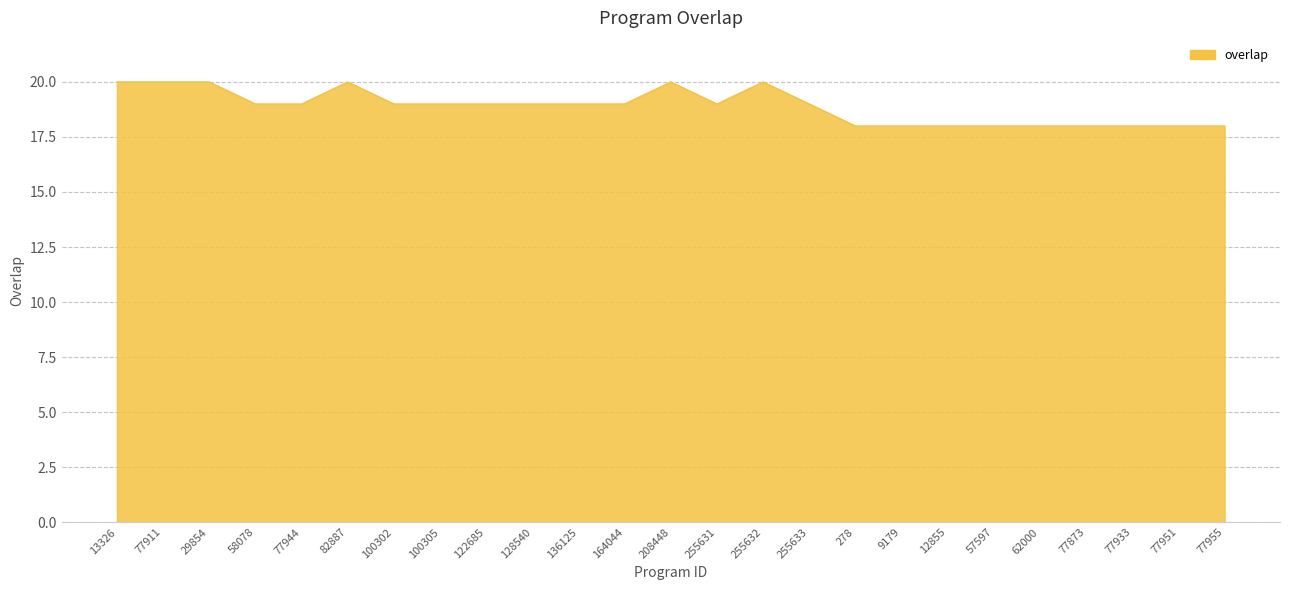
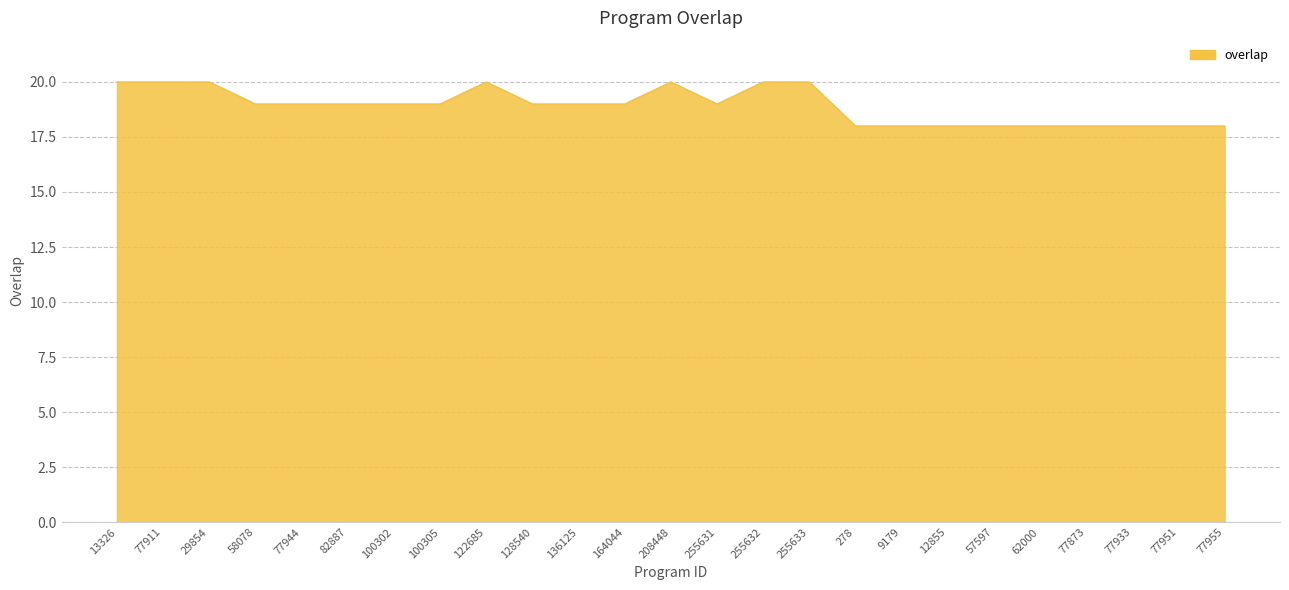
  {
    "13326": 20,
    "77911": 20,
    "29854": 20,
    "58078": 19,
    "77944": 19,
-   "82887": 20,
+   "82887": 19,
    "100302": 19,
    "100305": 19,
-   "122685": 19,
+   "122685": 20,
    "128540": 19,
    "136125": 19,
    "164044": 19,
    "208448": 20,
    "255631": 19,
    "255632": 20,
-   "255633": 19,
+   "255633": 20,
    "278": 18,
    "9179": 18,
    "12855": 18,
    "57597": 18,
    "62000": 18,
    "77873": 18,
    "77933": 18,
    "77951": 18,
    "77955": 18
  }
